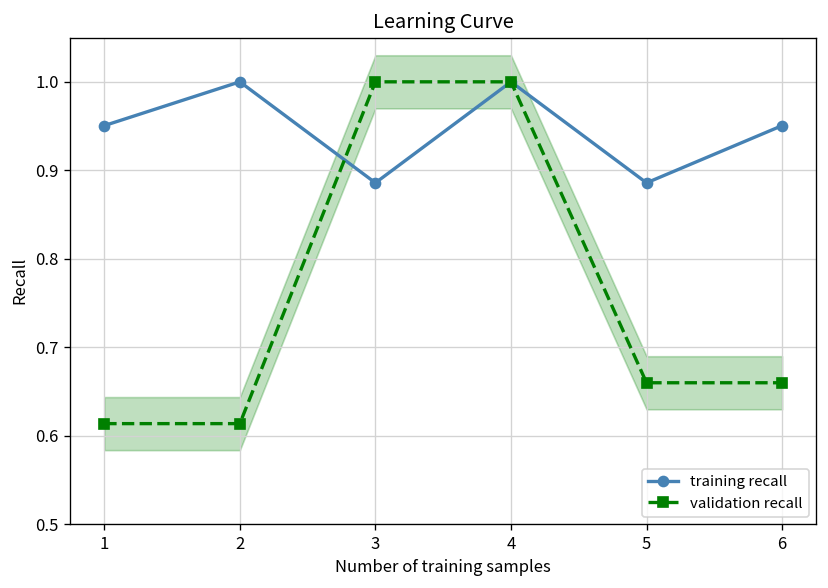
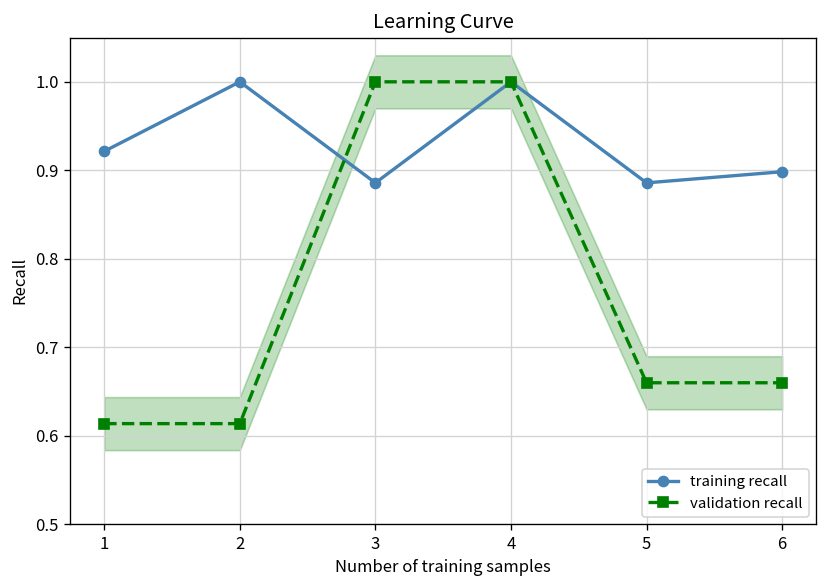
  {
    "training recall": {
-     "1": 0.95,
+     "1": 0.92,
      "2": 1.00,
      "3": 0.89,
      "5": 0.89,
-     "6": 0.95
+     "6": 0.90
    }
  }
